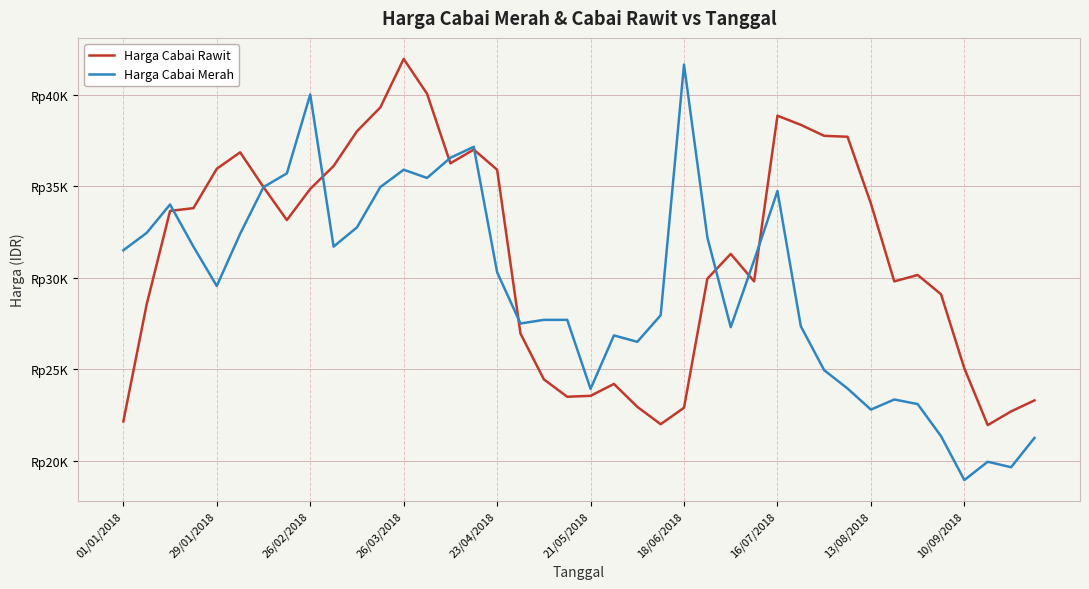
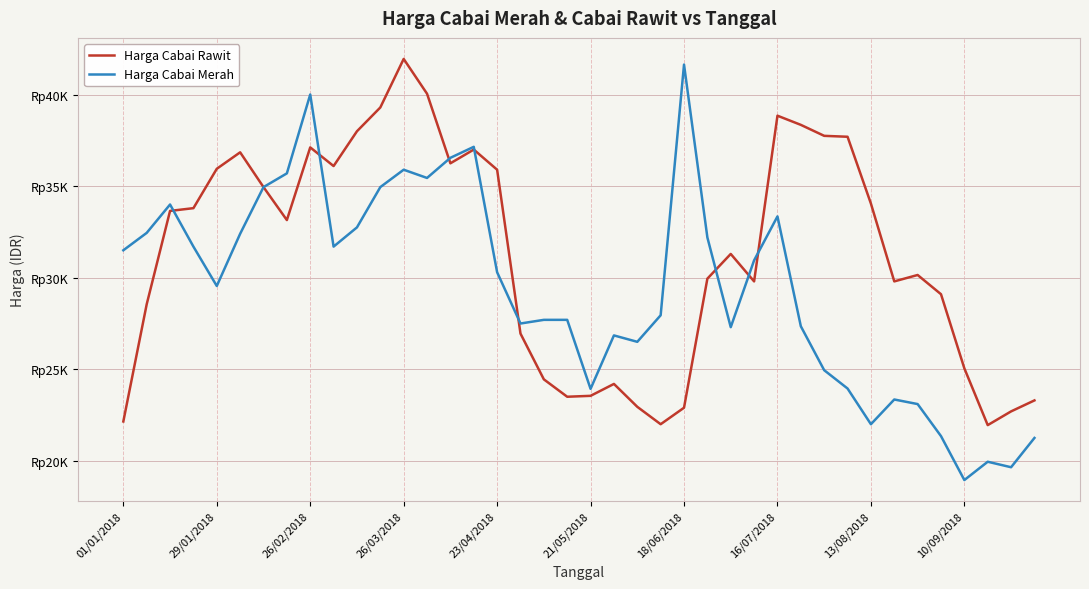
  {
    "Harga Cabai Rawit": {
      "01/01/2018": "Rp22200",
      "29/01/2018": "Rp36000",
-     "26/02/2018": "Rp34900",
+     "26/02/2018": "Rp37100",
      "26/03/2018": "Rp42000",
      "23/04/2018": "Rp35900",
      "21/05/2018": "Rp23600",
      "18/06/2018": "Rp22900",
      "16/07/2018": "Rp38900",
      "13/08/2018": "Rp34100",
      "10/09/2018": "Rp25100"
    },
    "Harga Cabai Merah": {
      "01/01/2018": "Rp31500",
      "29/01/2018": "Rp29600",
      "26/02/2018": "Rp40000",
      "26/03/2018": "Rp35900",
      "23/04/2018": "Rp30300",
      "21/05/2018": "Rp23900",
      "18/06/2018": "Rp41600",
-     "16/07/2018": "Rp34700",
-     "13/08/2018": "Rp22800",
+     "16/07/2018": "Rp33400",
+     "13/08/2018": "Rp22000",
      "10/09/2018": "Rp19000"
    }
  }
